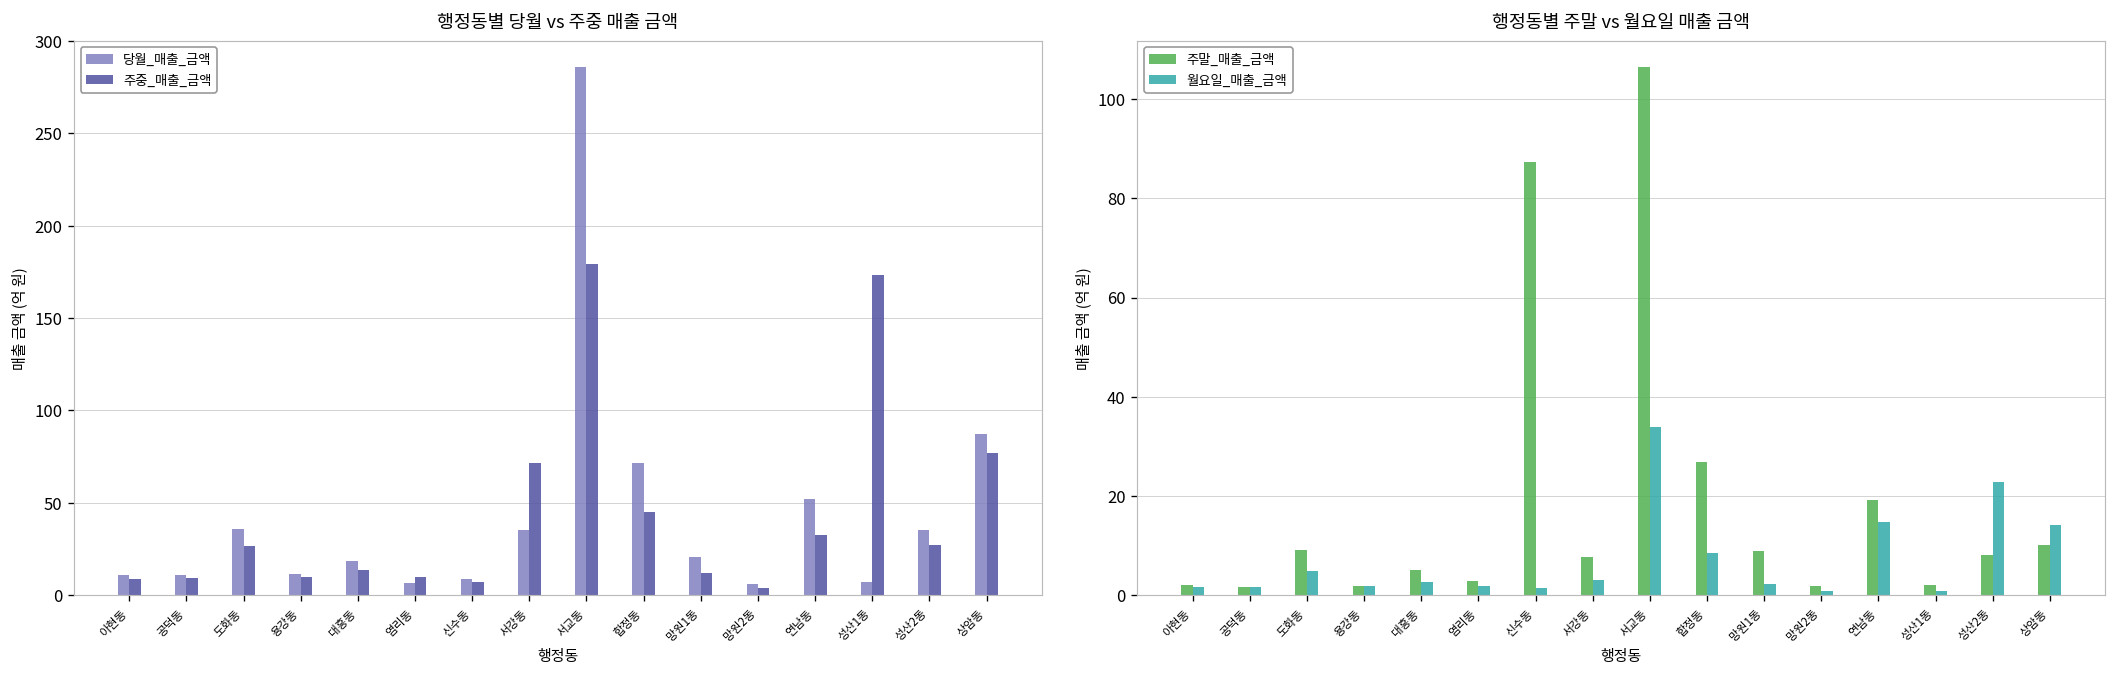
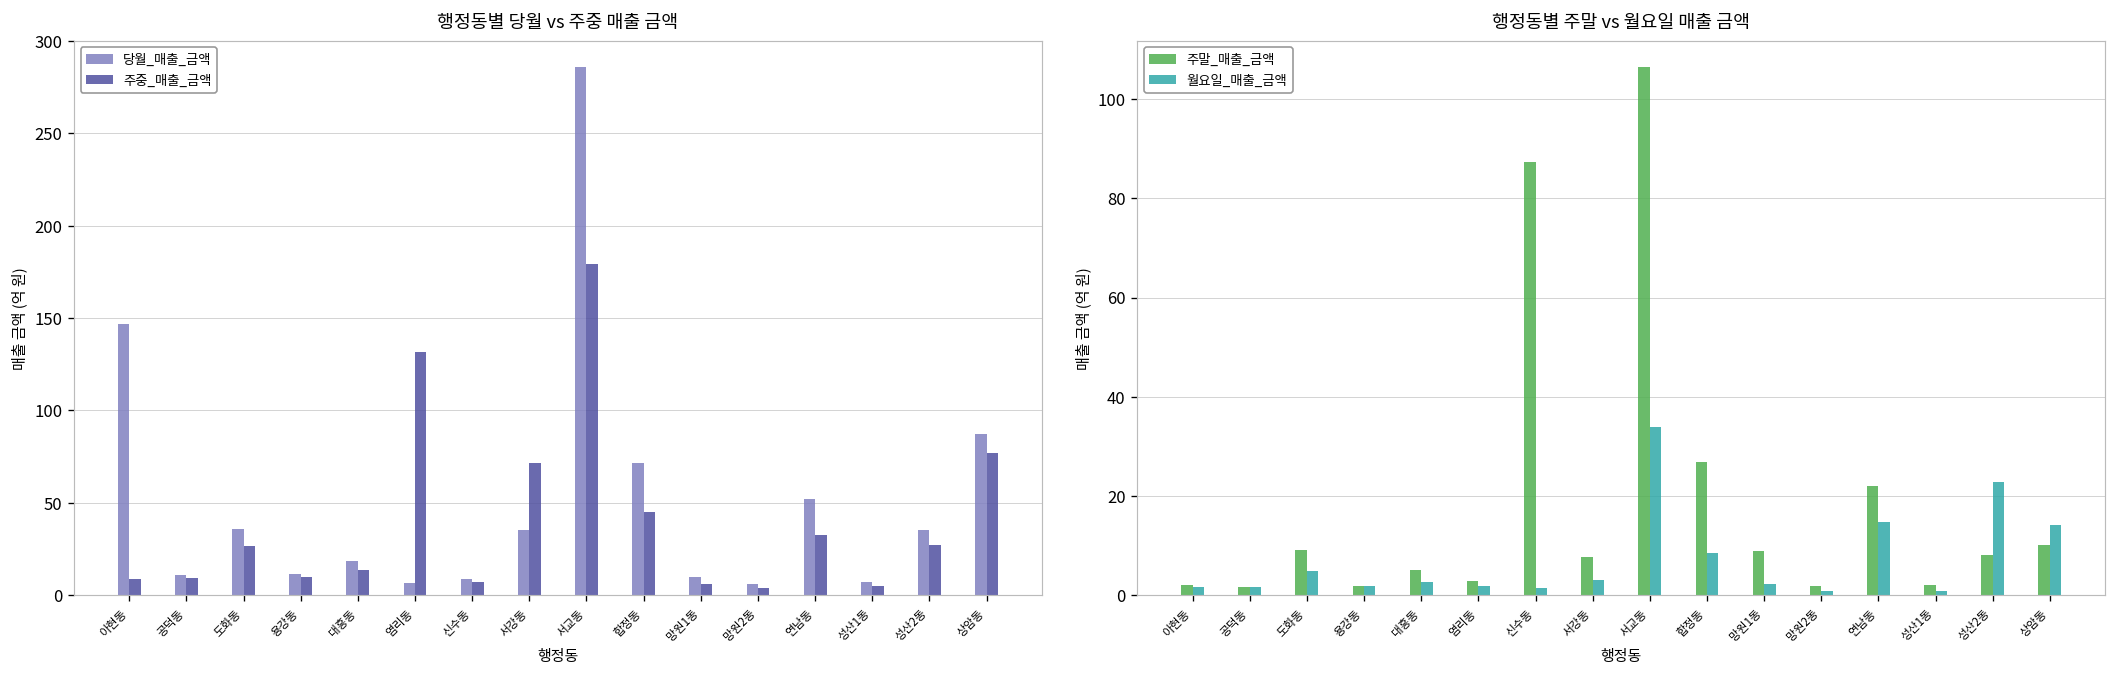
  {
    "행정동별 당월 vs 주중 매출 금액": {
      "당월_매출_금액": {
-       "아현동": 11,
+       "아현동": 147,
        "공덕동": 11,
        "도화동": 36,
        "용강동": 12,
        "대흥동": 19,
        "염리동": 7,
        "신수동": 9,
        "서강동": 35,
        "서교동": 286,
        "합정동": 72,
-       "망원1동": 21,
+       "망원1동": 10,
        "망원2동": 6,
        "연남동": 52,
        "성산1동": 7,
        "성산2동": 35,
        "상암동": 87
      },
      "주중_매출_금액": {
        "아현동": 9,
        "공덕동": 9,
        "도화동": 27,
        "용강동": 10,
        "대흥동": 14,
-       "염리동": 10,
+       "염리동": 132,
        "신수동": 7,
        "서강동": 71,
        "서교동": 179,
        "합정동": 45,
-       "망원1동": 12,
+       "망원1동": 6,
        "망원2동": 4,
        "연남동": 33,
-       "성산1동": 174,
+       "성산1동": 5,
        "성산2동": 27,
        "상암동": 77
      }
    },
    "행정동별 주말 vs 월요일 매출 금액": {
      "주말_매출_금액": {
        "아현동": 2,
        "공덕동": 2,
        "도화동": 9,
        "용강동": 2,
        "대흥동": 5,
        "염리동": 3,
        "신수동": 87,
        "서강동": 8,
        "서교동": 107,
        "합정동": 27,
        "망원1동": 9,
        "망원2동": 2,
-       "연남동": 19,
+       "연남동": 22,
        "성산1동": 2,
        "성산2동": 8,
        "상암동": 10
      },
      "월요일_매출_금액": {
        "아현동": 2,
        "공덕동": 2,
        "도화동": 5,
        "용강동": 2,
        "대흥동": 3,
        "염리동": 2,
        "신수동": 1,
        "서강동": 3,
        "서교동": 34,
        "합정동": 9,
        "망원1동": 2,
        "망원2동": 1,
        "연남동": 15,
        "성산1동": 1,
        "성산2동": 23,
        "상암동": 14
      }
    }
  }
